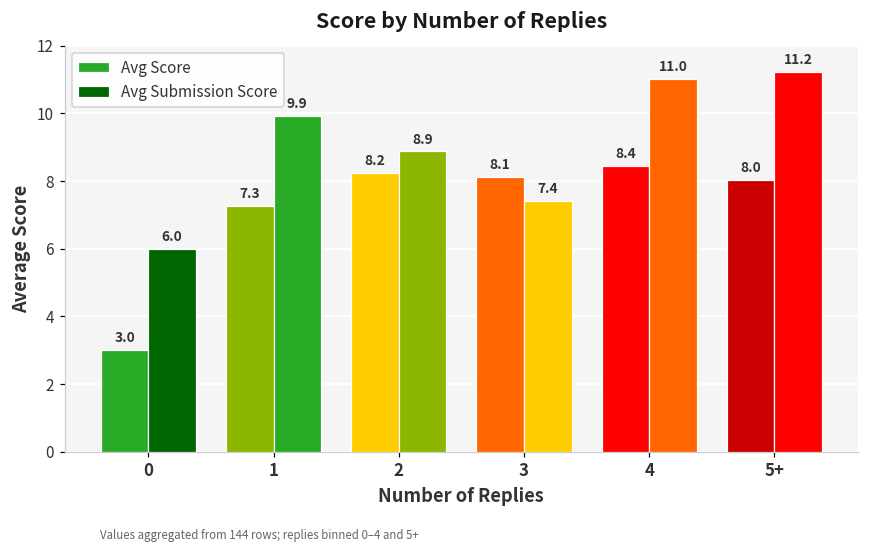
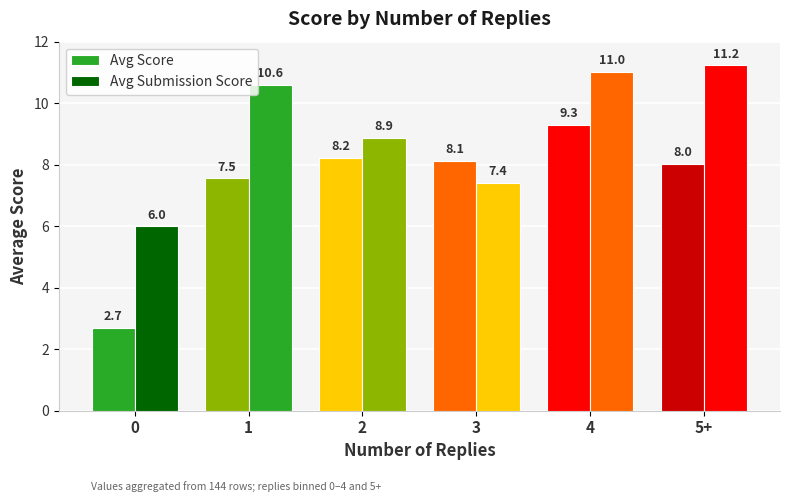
  {
    "Avg Score": {
-     "0": 3.0,
-     "1": 7.3,
+     "0": 2.7,
+     "1": 7.5,
      "2": 8.2,
      "3": 8.1,
-     "4": 8.4,
+     "4": 9.3,
      "5+": 8.0
    },
    "Avg Submission Score": {
      "0": 6.0,
-     "1": 9.9,
+     "1": 10.6,
      "2": 8.9,
      "3": 7.4,
      "4": 11.0,
      "5+": 11.2
    }
  }
